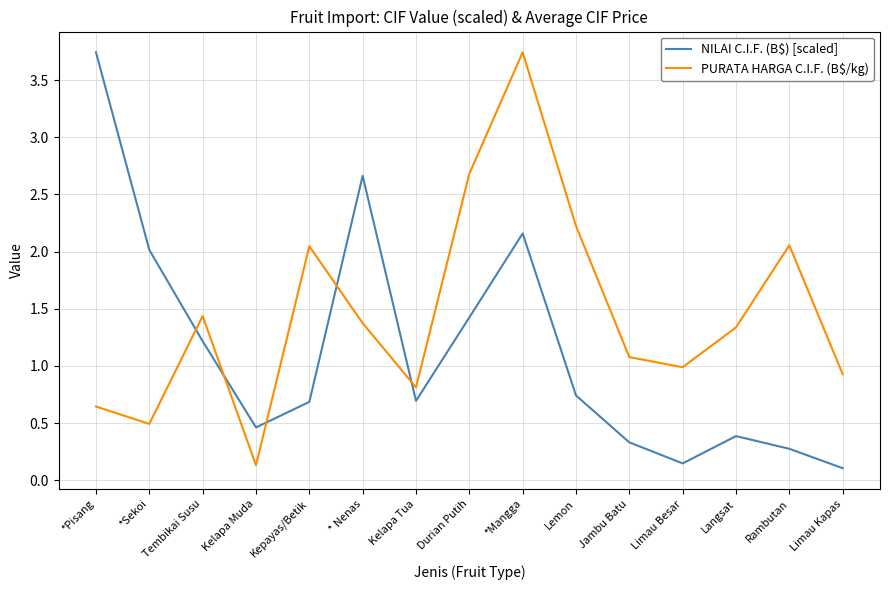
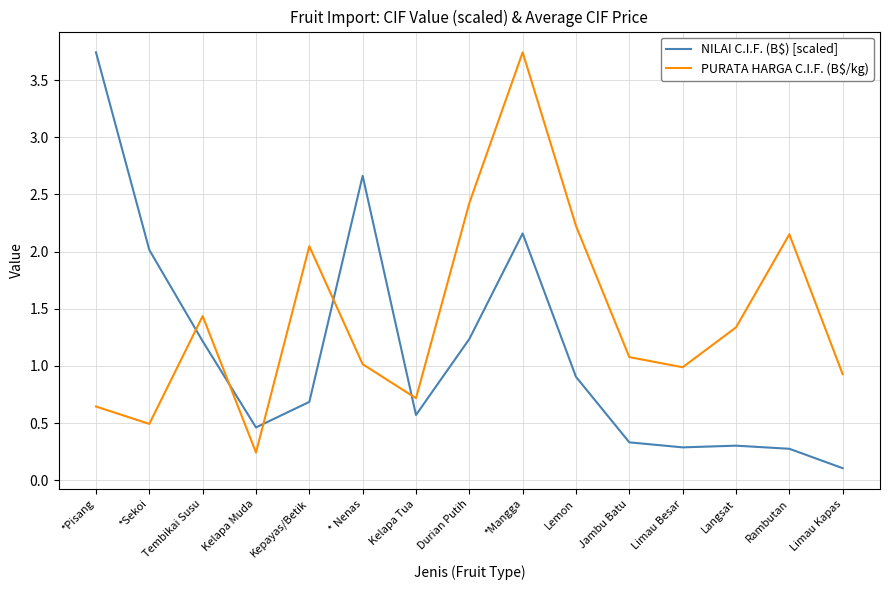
  {
    "NILAI C.I.F. (B$) [scaled]": {
      "*Pisang": 3.74,
      "*Sekoi": 2.01,
      "Tembikai Susu": 1.22,
      "Kelapa Muda": 0.46,
      "Kepayas/Betik": 0.69,
      "* Nenas": 2.66,
-     "Kelapa Tua": 0.69,
-     "Durian Putih": 1.42,
+     "Kelapa Tua": 0.57,
+     "Durian Putih": 1.24,
      "*Mangga": 2.16,
-     "Lemon": 0.74,
+     "Lemon": 0.90,
      "Jambu Batu": 0.33,
-     "Limau Besar": 0.15,
-     "Langsat": 0.39,
+     "Limau Besar": 0.29,
+     "Langsat": 0.30,
      "Rambutan": 0.28,
      "Limau Kapas": 0.11
    },
    "PURATA HARGA C.I.F. (B$/kg)": {
      "*Pisang": 0.64,
      "*Sekoi": 0.49,
      "Tembikai Susu": 1.44,
-     "Kelapa Muda": 0.13,
+     "Kelapa Muda": 0.24,
      "Kepayas/Betik": 2.05,
-     "* Nenas": 1.37,
-     "Kelapa Tua": 0.81,
-     "Durian Putih": 2.68,
+     "* Nenas": 1.02,
+     "Kelapa Tua": 0.72,
+     "Durian Putih": 2.42,
      "*Mangga": 3.74,
      "Lemon": 2.22,
      "Jambu Batu": 1.08,
      "Limau Besar": 0.99,
      "Langsat": 1.34,
-     "Rambutan": 2.06,
+     "Rambutan": 2.15,
      "Limau Kapas": 0.93
    }
  }
